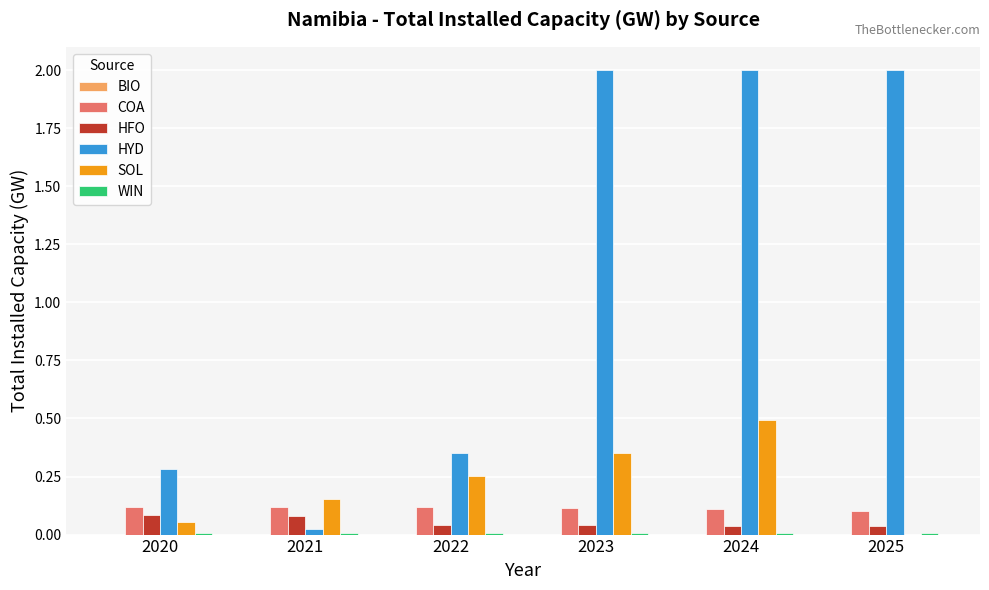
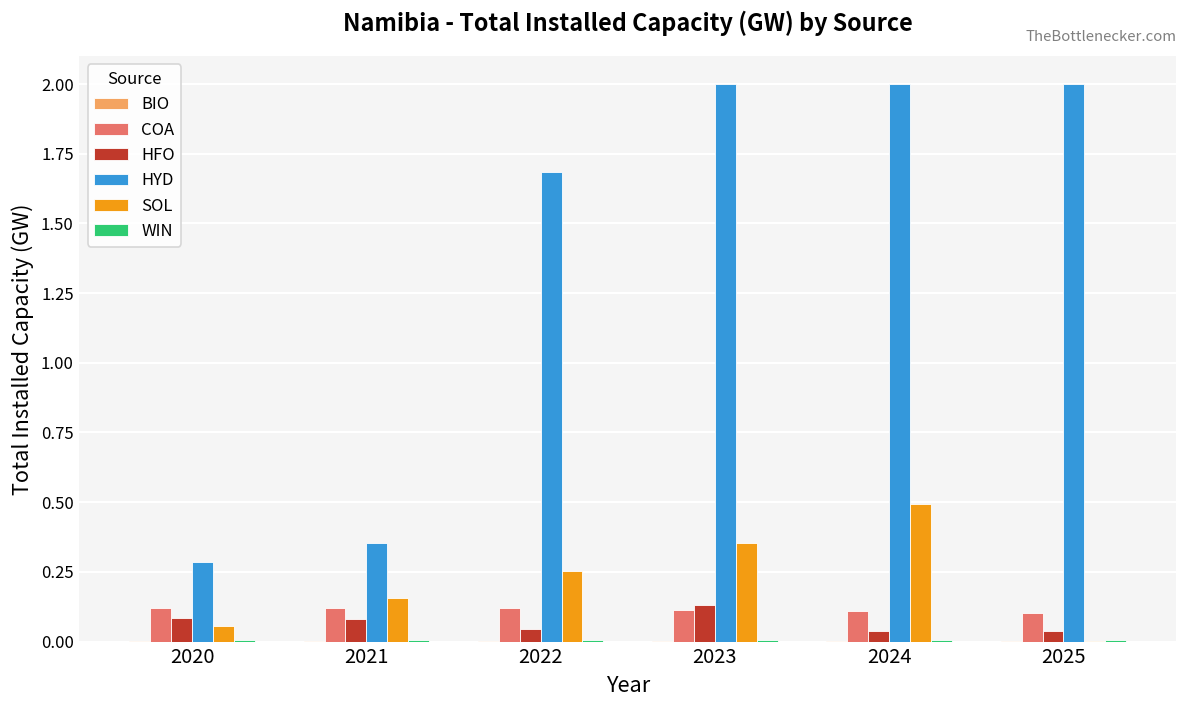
  {
    "HFO": {
      "2020": 0.09,
      "2021": 0.08,
      "2022": 0.04,
-     "2023": 0.04,
+     "2023": 0.13,
      "2024": 0.04,
      "2025": 0.04
    },
    "HYD": {
      "2020": 0.28,
-     "2021": 0.03,
-     "2022": 0.35,
+     "2021": 0.35,
+     "2022": 1.68,
      "2023": 2.00,
      "2024": 2.00,
      "2025": 2.00
    },
    "SOL": {
      "2020": 0.06,
      "2021": 0.15,
      "2022": 0.25,
      "2023": 0.35,
      "2024": 0.49
    }
  }
